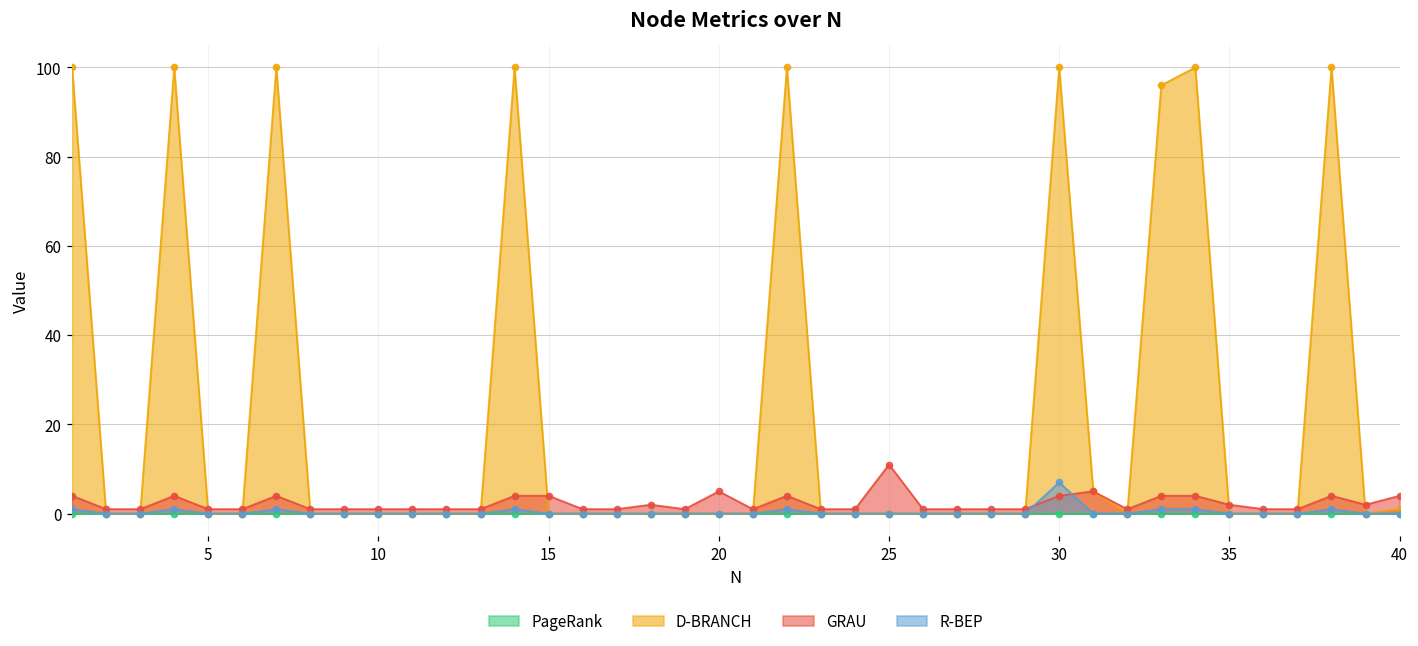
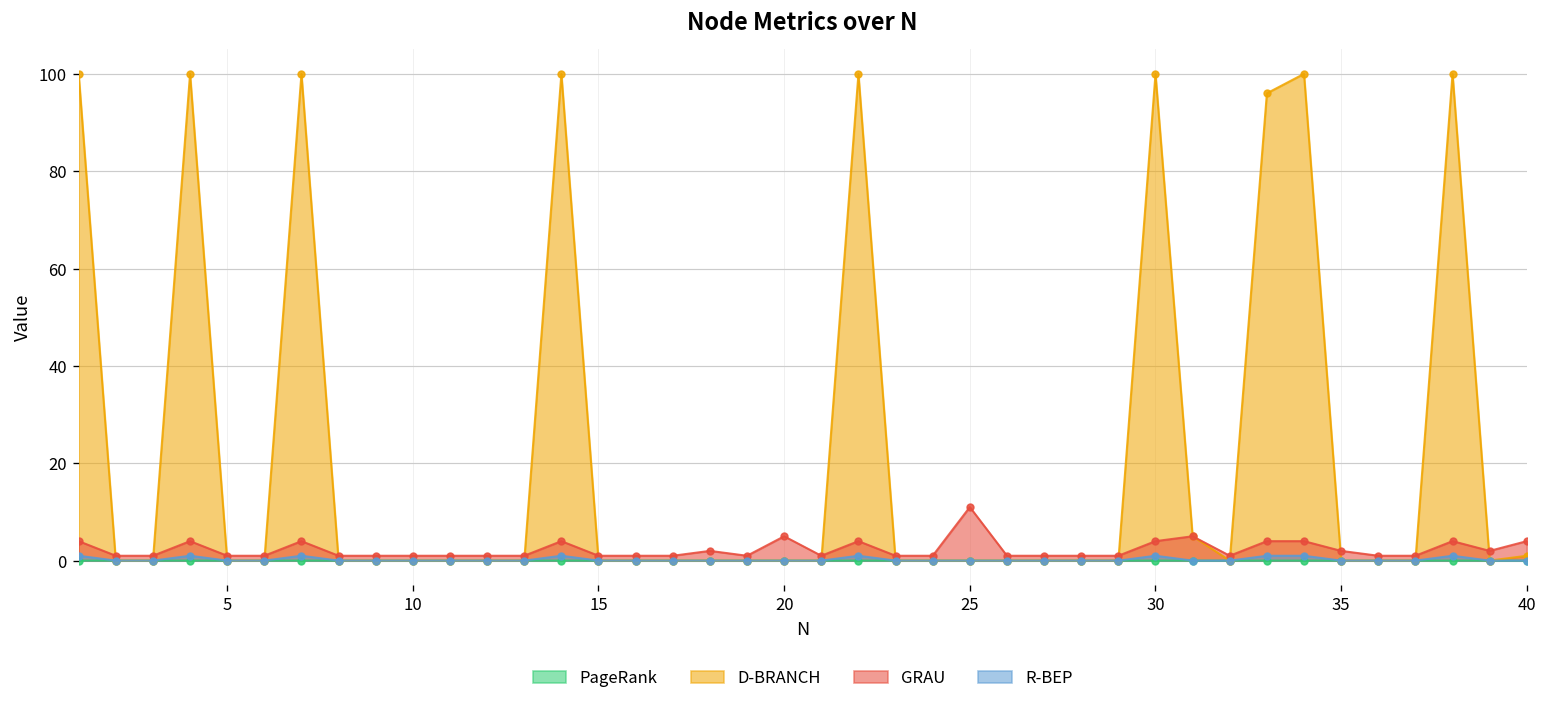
  {
    "PageRank": {
      "30": 0
    },
    "D-BRANCH": {
      "30": 100,
      "40": 1
    },
    "GRAU": {
      "5": 1,
      "10": 1,
-     "15": 4,
+     "15": 1,
      "20": 5,
      "25": 11,
      "30": 4,
      "35": 2,
      "40": 4
    },
    "R-BEP": {
-     "30": 7
+     "30": 1
    }
  }
